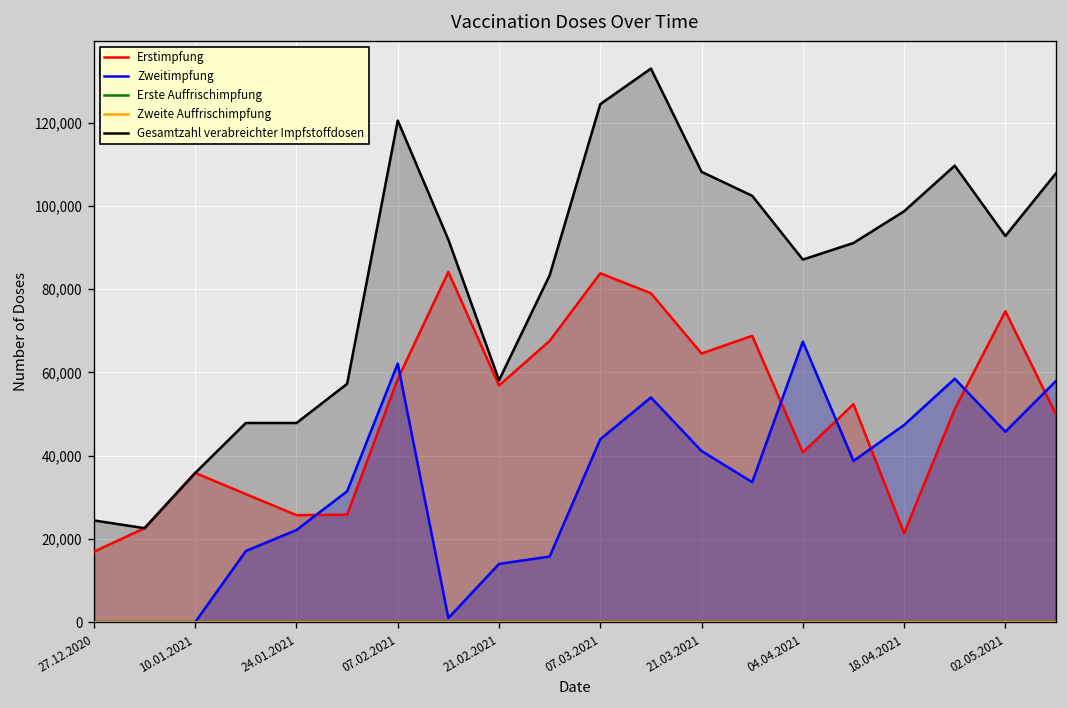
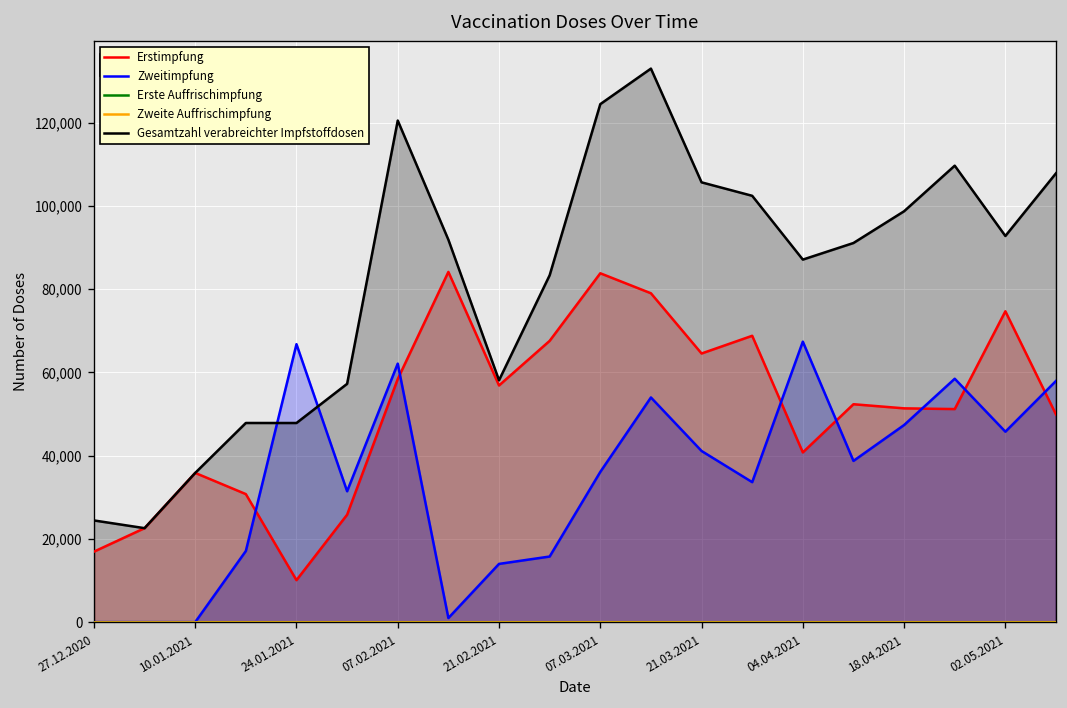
  {
    "Erstimpfung": {
      "27.12.2020": "17,000",
-     "24.01.2021": "26,000",
+     "24.01.2021": "10,000",
      "07.02.2021": "58,000",
      "21.02.2021": "57,000",
      "07.03.2021": "84,000",
      "21.03.2021": "65,000",
      "04.04.2021": "41,000",
-     "18.04.2021": "21,000",
+     "18.04.2021": "51,000",
      "02.05.2021": "75,000"
    },
    "Zweitimpfung": {
-     "24.01.2021": "22,000",
+     "24.01.2021": "67,000",
      "07.02.2021": "62,000",
      "21.02.2021": "14,000",
-     "07.03.2021": "44,000",
+     "07.03.2021": "36,000",
      "21.03.2021": "41,000",
      "04.04.2021": "67,000",
      "18.04.2021": "47,000",
      "02.05.2021": "46,000"
    },
    "Zweite Auffrischimpfung": {
      "24.01.2021": "0",
      "07.02.2021": "0",
      "21.02.2021": "0",
      "07.03.2021": "0",
      "21.03.2021": "0",
      "04.04.2021": "0",
      "18.04.2021": "0",
      "02.05.2021": "0"
    },
    "Gesamtzahl verabreichter Impfstoffdosen": {
      "27.12.2020": "24,000",
      "24.01.2021": "48,000",
      "07.02.2021": "121,000",
      "21.02.2021": "58,000",
      "07.03.2021": "124,000",
-     "21.03.2021": "108,000",
+     "21.03.2021": "106,000",
      "04.04.2021": "87,000",
      "18.04.2021": "99,000",
      "02.05.2021": "93,000"
    }
  }
